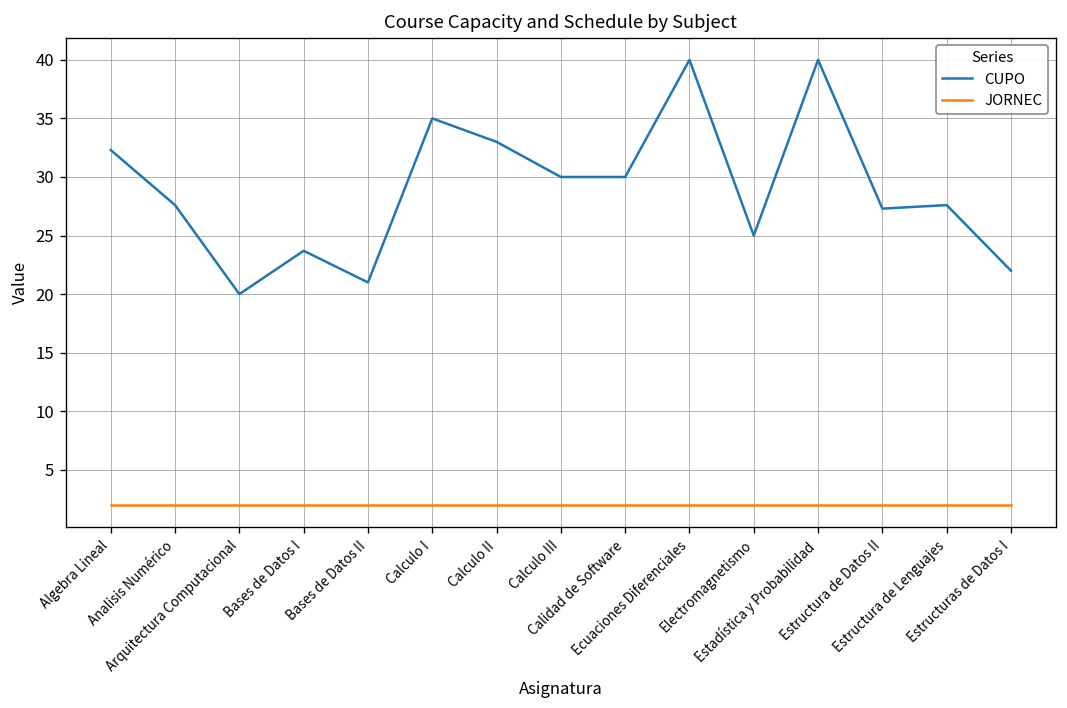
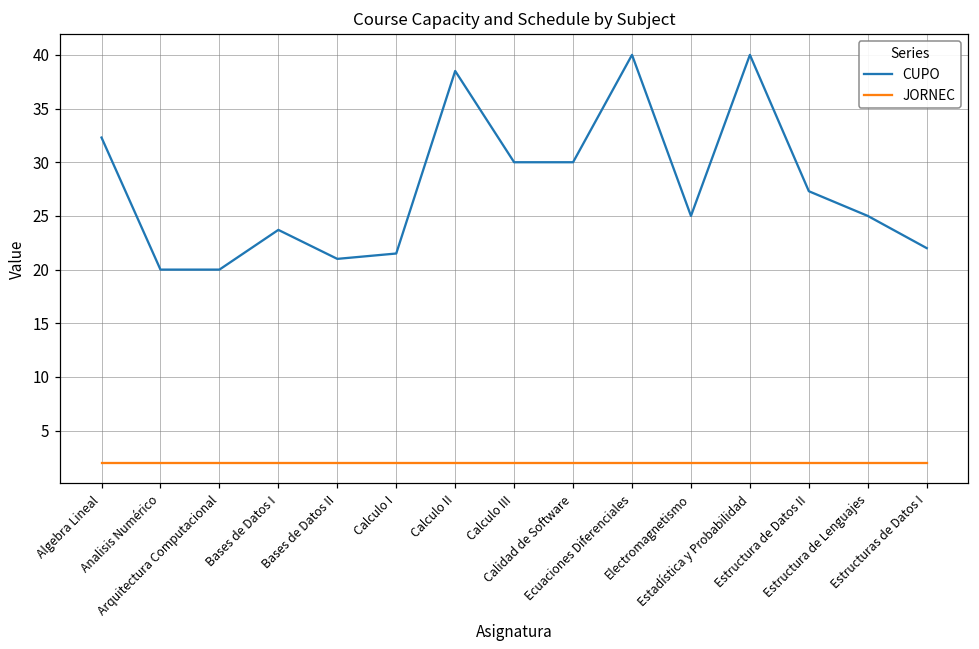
  {
    "CUPO": {
      "Algebra Lineal": 32,
-     "Analisis Numérico": 28,
+     "Analisis Numérico": 20,
      "Arquitectura Computacional": 20,
      "Bases de Datos I": 24,
      "Bases de Datos II": 21,
-     "Calculo I": 35,
-     "Calculo II": 33,
+     "Calculo I": 22,
+     "Calculo II": 39,
      "Calculo III": 30,
      "Calidad de Software": 30,
      "Ecuaciones Diferenciales": 40,
      "Electromagnetismo": 25,
      "Estadística y Probabilidad": 40,
      "Estructura de Datos II": 27,
-     "Estructura de Lenguajes": 28,
+     "Estructura de Lenguajes": 25,
      "Estructuras de Datos I": 22
    },
    "JORNEC": {
      "Algebra Lineal": 2,
      "Analisis Numérico": 2,
      "Arquitectura Computacional": 2,
      "Bases de Datos I": 2,
      "Bases de Datos II": 2,
      "Calculo I": 2,
      "Calculo II": 2,
      "Calculo III": 2,
      "Calidad de Software": 2,
      "Ecuaciones Diferenciales": 2,
      "Electromagnetismo": 2,
      "Estadística y Probabilidad": 2,
      "Estructura de Datos II": 2,
      "Estructura de Lenguajes": 2,
      "Estructuras de Datos I": 2
    }
  }
